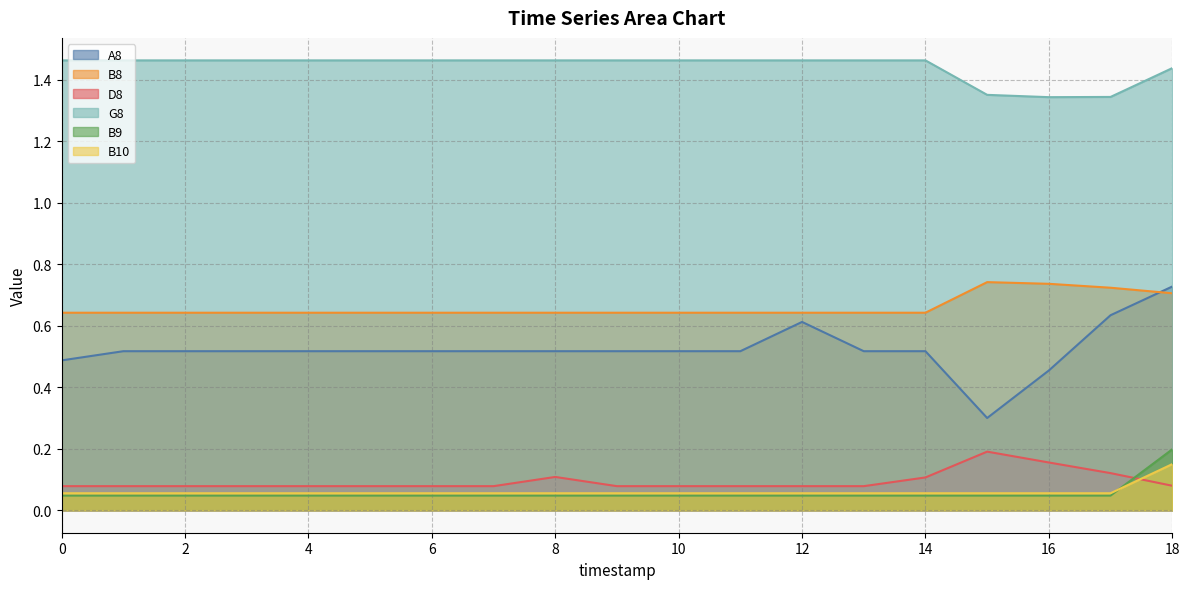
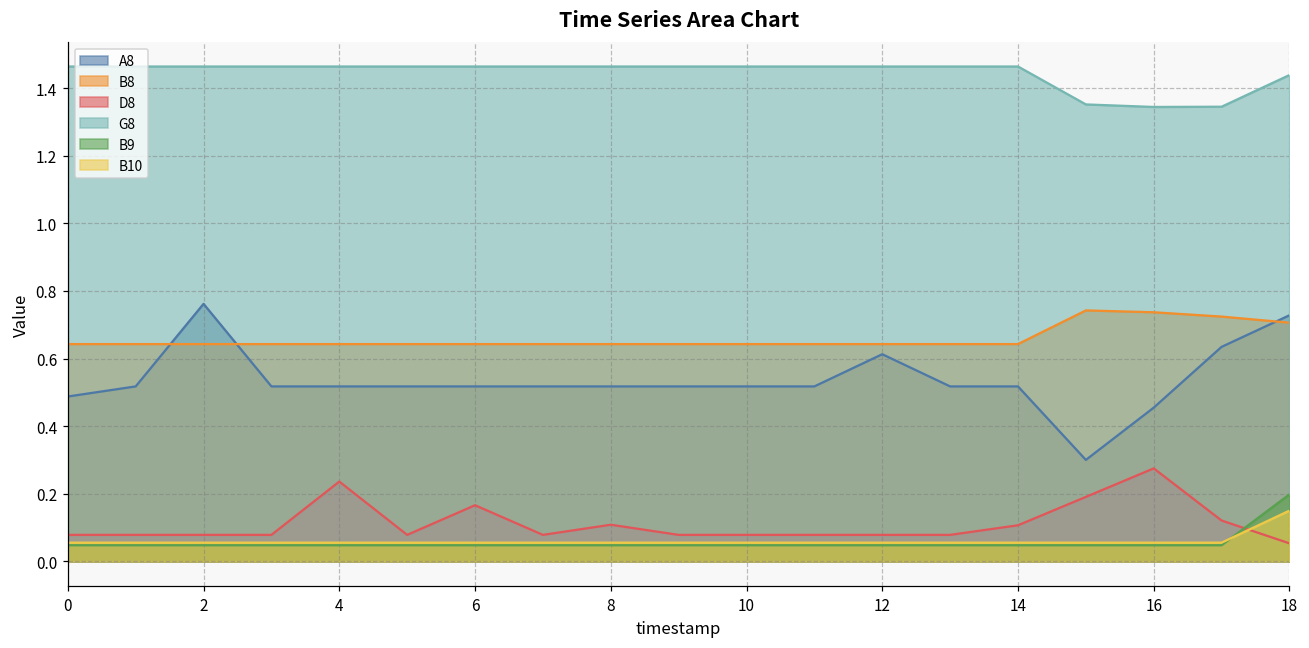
  {
    "A8": {
      "0": 0.49,
-     "2": 0.52,
+     "2": 0.76,
      "4": 0.52,
      "6": 0.52,
      "8": 0.52,
      "10": 0.52,
      "12": 0.61,
      "14": 0.52,
      "16": 0.45,
      "18": 0.73
    },
    "D8": {
      "0": 0.08,
      "2": 0.08,
-     "4": 0.08,
-     "6": 0.08,
+     "4": 0.24,
+     "6": 0.17,
      "8": 0.11,
      "10": 0.08,
      "12": 0.08,
      "14": 0.11,
-     "16": 0.16,
-     "18": 0.08
+     "16": 0.28,
+     "18": 0.05
    },
    "G8": {
      "0": 1.46,
      "2": 1.46,
      "4": 1.46,
      "6": 1.46,
      "8": 1.46,
      "10": 1.46,
      "12": 1.46,
      "14": 1.46,
      "16": 1.34,
      "18": 1.44
    },
    "B9": {
      "18": 0.20
    }
  }
